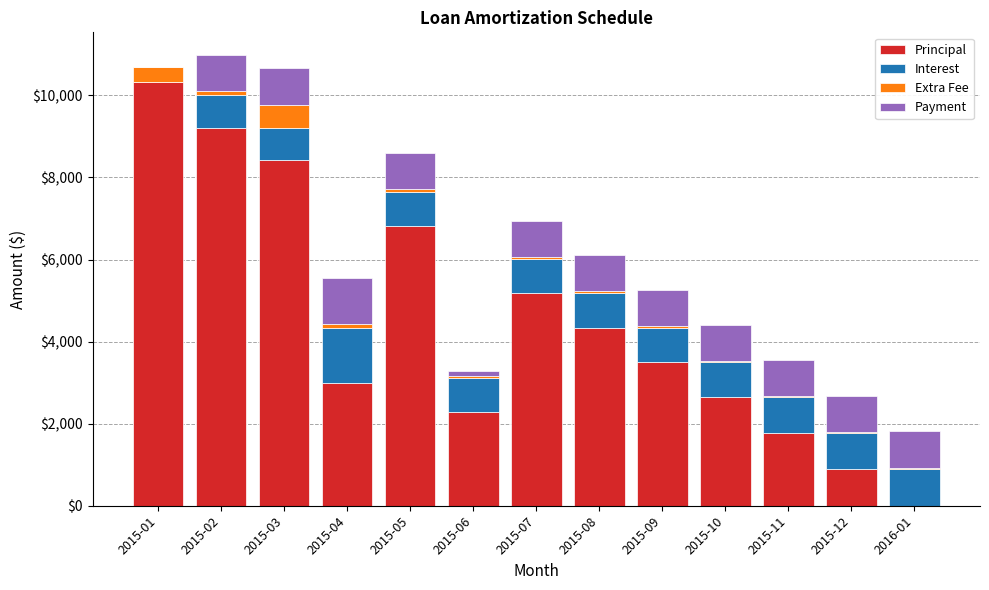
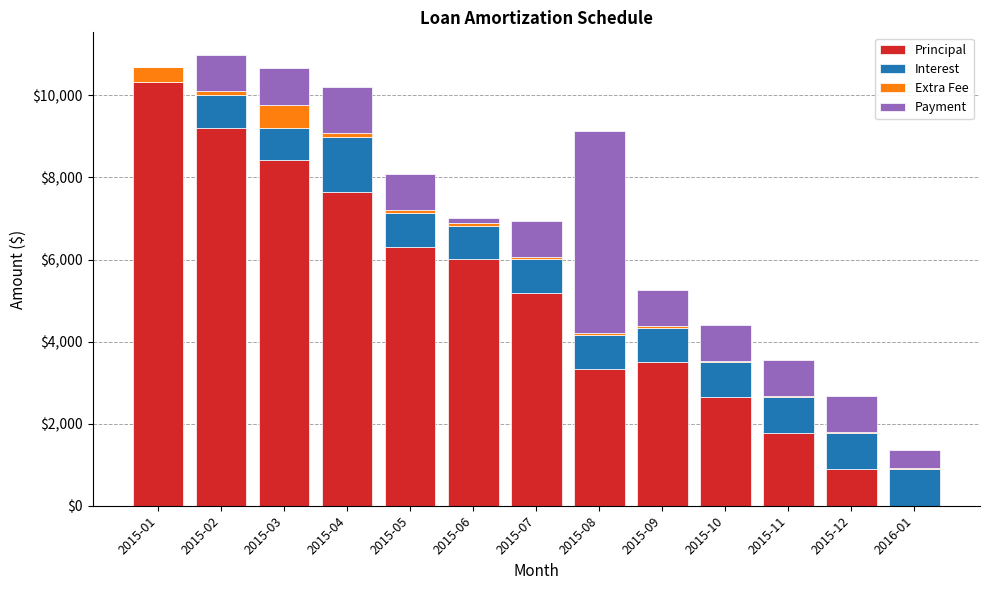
  {
    "Principal": {
      "2015-01": "$10,300",
      "2015-02": "$9,200",
      "2015-03": "$8,400",
-     "2015-04": "$3,000",
-     "2015-05": "$6,800",
-     "2015-06": "$2,300",
+     "2015-04": "$7,600",
+     "2015-05": "$6,300",
+     "2015-06": "$6,000",
      "2015-07": "$5,200",
-     "2015-08": "$4,300",
+     "2015-08": "$3,300",
      "2015-09": "$3,500",
      "2015-10": "$2,600",
      "2015-11": "$1,800",
      "2015-12": "$900",
      "2016-01": "$0"
    },
    "Interest": {
      "2015-01": "$0",
      "2015-02": "$800",
      "2015-03": "$800",
      "2015-04": "$1,300",
      "2015-05": "$800",
      "2015-06": "$800",
      "2015-07": "$800",
      "2015-08": "$800",
      "2015-09": "$800",
      "2015-10": "$900",
      "2015-11": "$900",
      "2015-12": "$900",
      "2016-01": "$900"
    },
    "Extra Fee": {
      "2015-01": "$300",
      "2015-02": "$100",
      "2015-03": "$600",
      "2015-04": "$100",
      "2015-05": "$100",
      "2015-06": "$100"
    },
    "Payment": {
      "2015-01": "$0",
      "2015-02": "$900",
      "2015-03": "$900",
      "2015-04": "$1,100",
      "2015-05": "$900",
      "2015-06": "$100",
      "2015-07": "$900",
-     "2015-08": "$900",
+     "2015-08": "$4,900",
      "2015-09": "$900",
      "2015-10": "$900",
      "2015-11": "$900",
      "2015-12": "$900",
-     "2016-01": "$900"
+     "2016-01": "$500"
    }
  }
